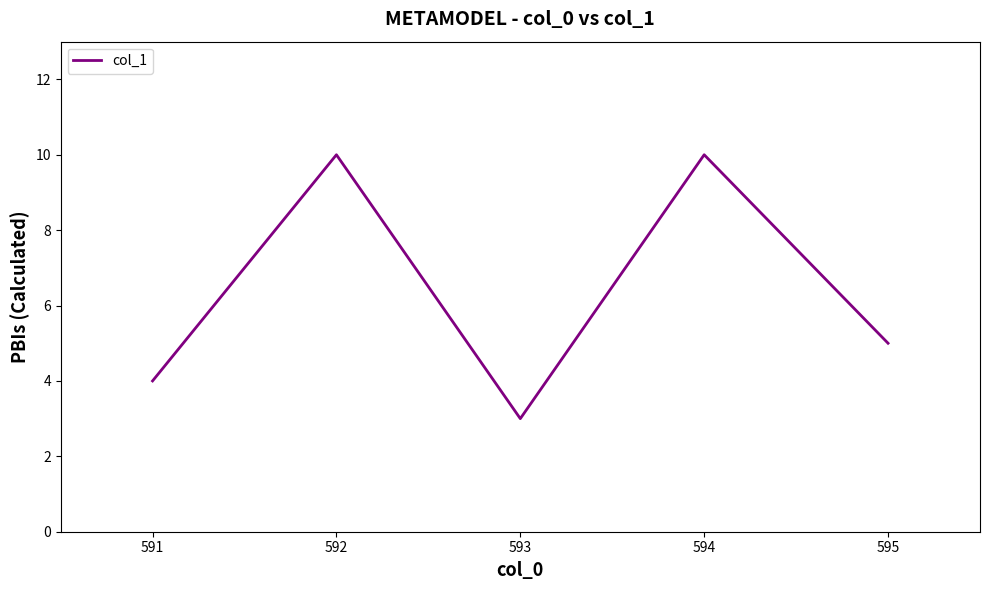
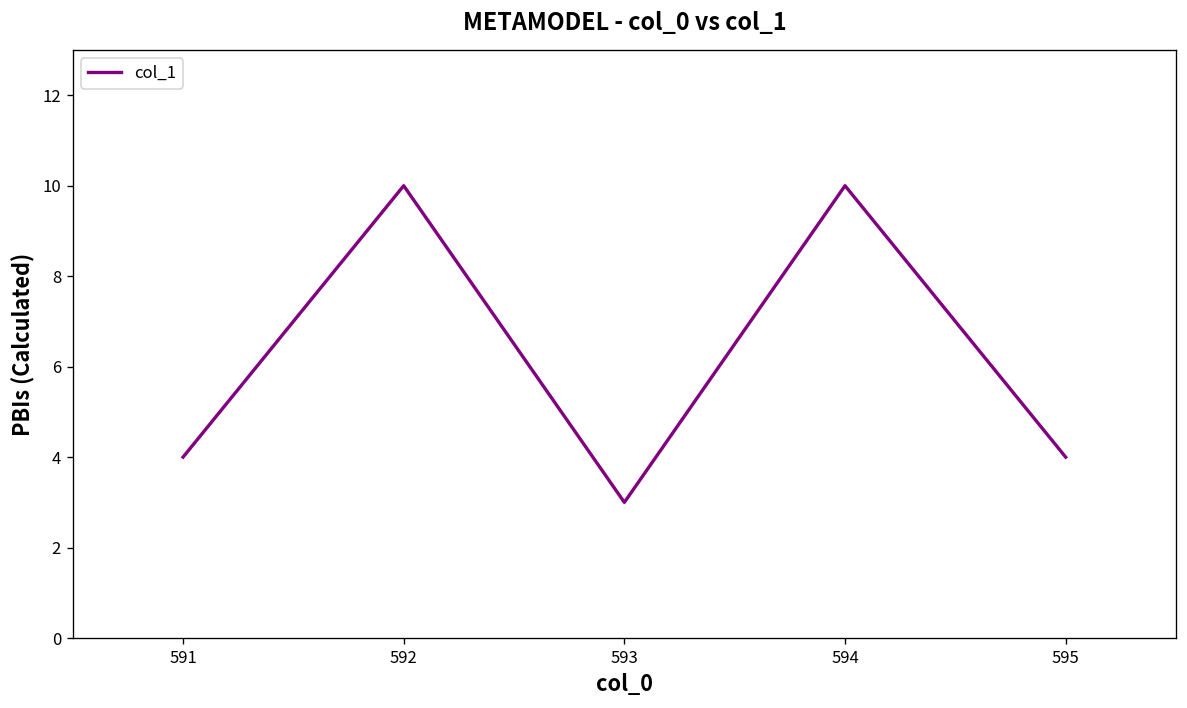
  {
    "591": 4,
    "592": 10,
    "593": 3,
    "594": 10,
-   "595": 5
+   "595": 4
  }
